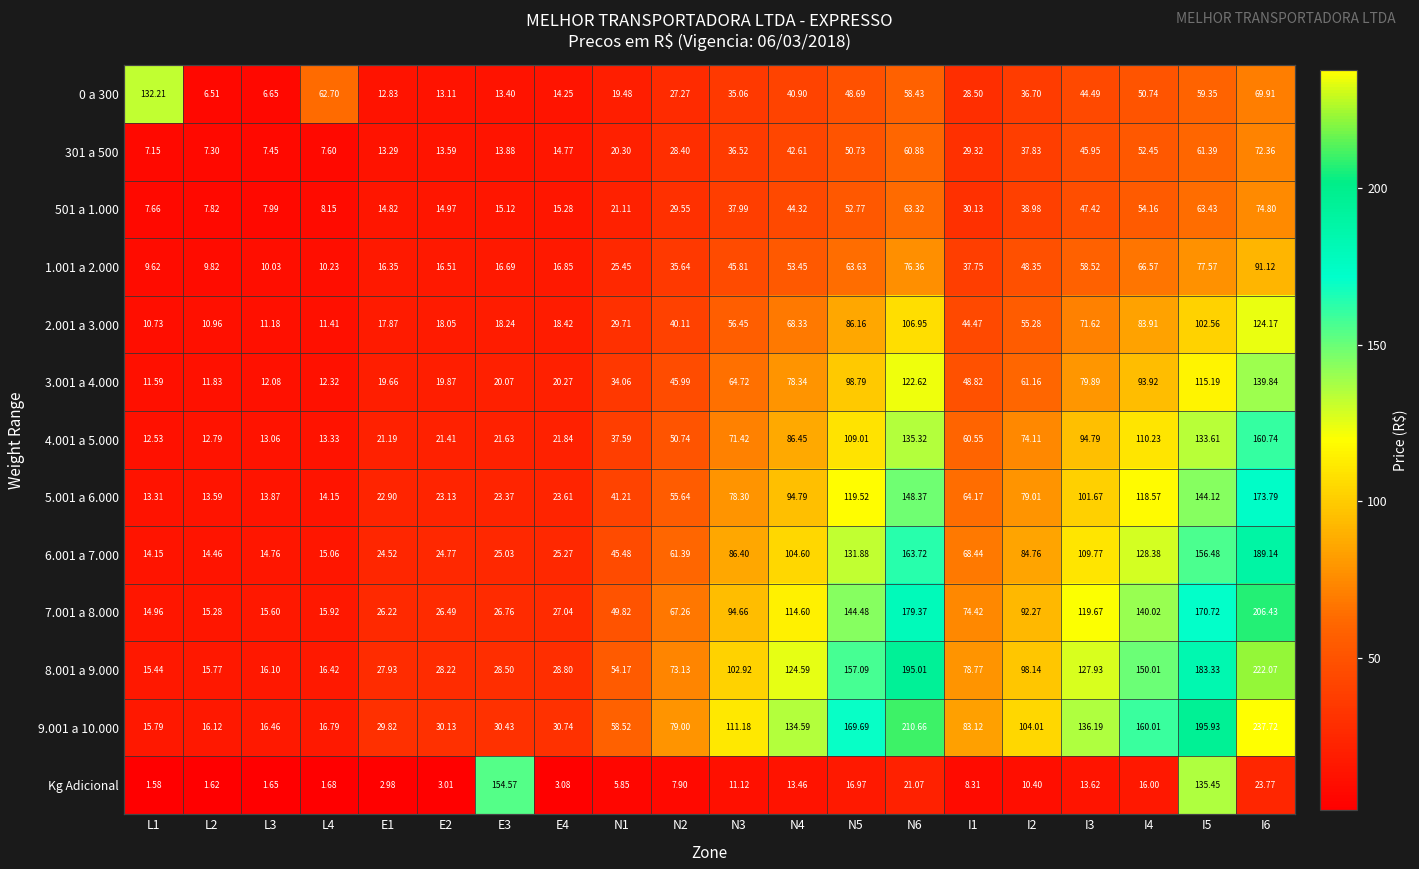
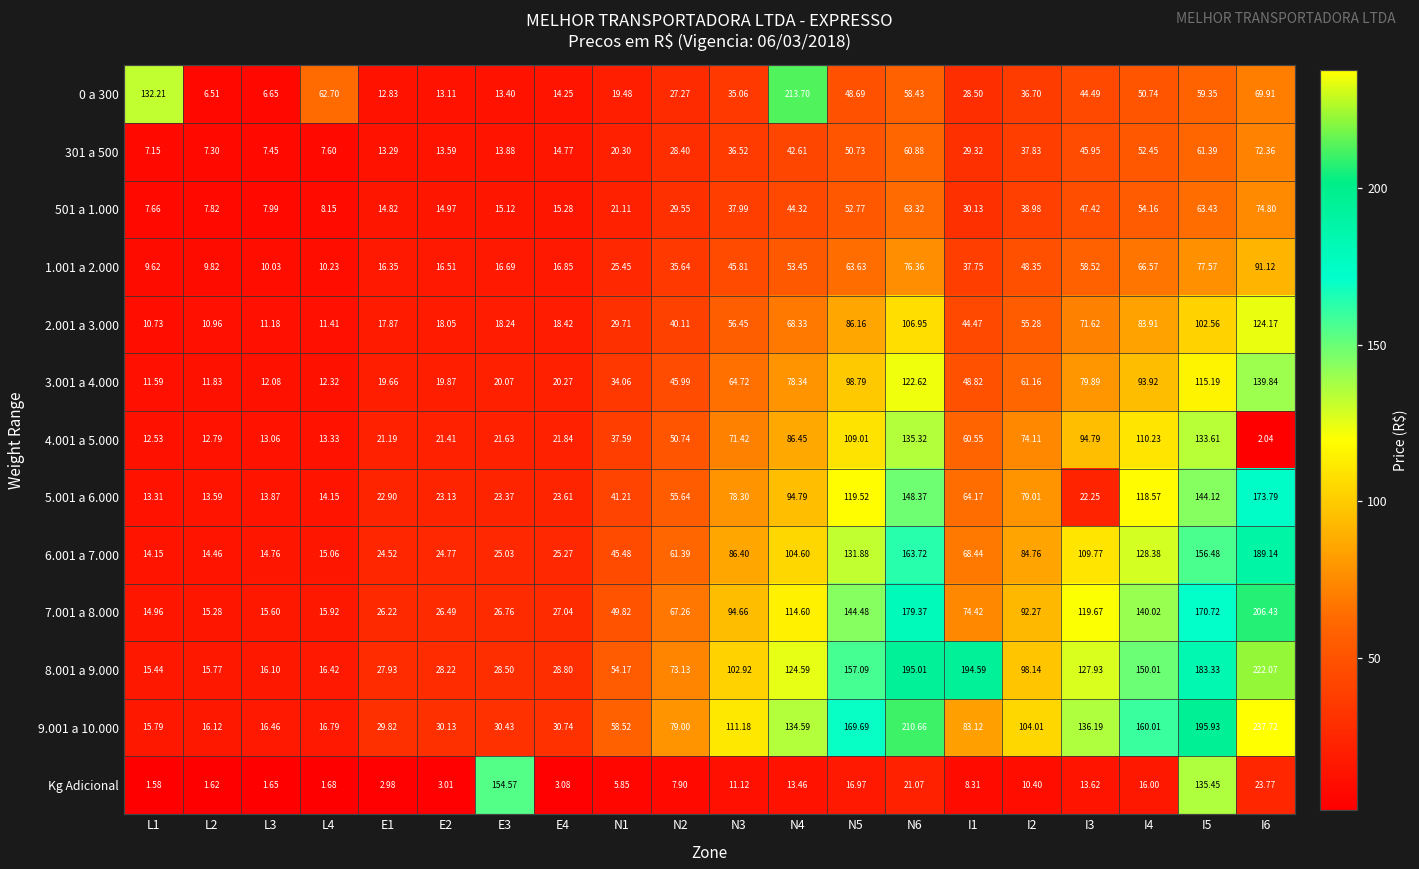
  {
    "0 a 300": {
      "L1": 132.21,
      "L2": 6.51,
      "L3": 6.65,
      "L4": 62.70,
      "E1": 12.83,
      "E2": 13.11,
      "E3": 13.40,
      "E4": 14.25,
      "N1": 19.48,
      "N2": 27.27,
      "N3": 35.06,
-     "N4": 40.90,
+     "N4": 213.70,
      "N5": 48.69,
      "N6": 58.43,
      "I1": 28.50,
      "I2": 36.70,
      "I3": 44.49,
      "I4": 50.74,
      "I5": 59.35,
      "I6": 69.91
    },
    "4.001 a 5.000": {
      "L1": 12.53,
      "L2": 12.79,
      "L3": 13.06,
      "L4": 13.33,
      "E1": 21.19,
      "E2": 21.41,
      "E3": 21.63,
      "E4": 21.84,
      "N1": 37.59,
      "N2": 50.74,
      "N3": 71.42,
      "N4": 86.45,
      "N5": 109.01,
      "N6": 135.32,
      "I1": 60.55,
      "I2": 74.11,
      "I3": 94.79,
      "I4": 110.23,
      "I5": 133.61,
-     "I6": 160.74
+     "I6": 2.04
    },
    "5.001 a 6.000": {
      "L1": 13.31,
      "L2": 13.59,
      "L3": 13.87,
      "L4": 14.15,
      "E1": 22.90,
      "E2": 23.13,
      "E3": 23.37,
      "E4": 23.61,
      "N1": 41.21,
      "N2": 55.64,
      "N3": 78.30,
      "N4": 94.79,
      "N5": 119.52,
      "N6": 148.37,
      "I1": 64.17,
      "I2": 79.01,
-     "I3": 101.67,
+     "I3": 22.25,
      "I4": 118.57,
      "I5": 144.12,
      "I6": 173.79
    },
    "8.001 a 9.000": {
      "L1": 15.44,
      "L2": 15.77,
      "L3": 16.10,
      "L4": 16.42,
      "E1": 27.93,
      "E2": 28.22,
      "E3": 28.50,
      "E4": 28.80,
      "N1": 54.17,
      "N2": 73.13,
      "N3": 102.92,
      "N4": 124.59,
      "N5": 157.09,
      "N6": 195.01,
-     "I1": 78.77,
+     "I1": 194.59,
      "I2": 98.14,
      "I3": 127.93,
      "I4": 150.01,
      "I5": 183.33,
      "I6": 222.07
    }
  }
